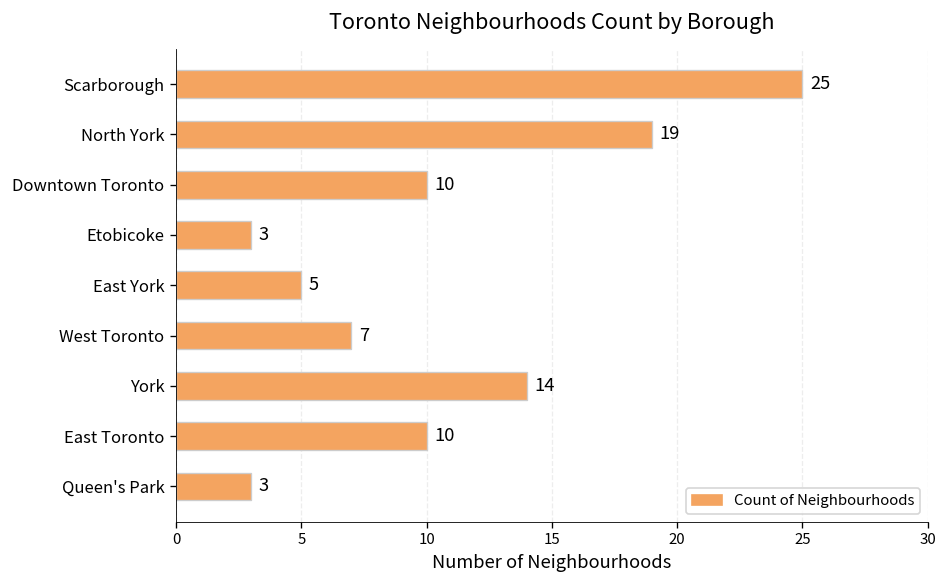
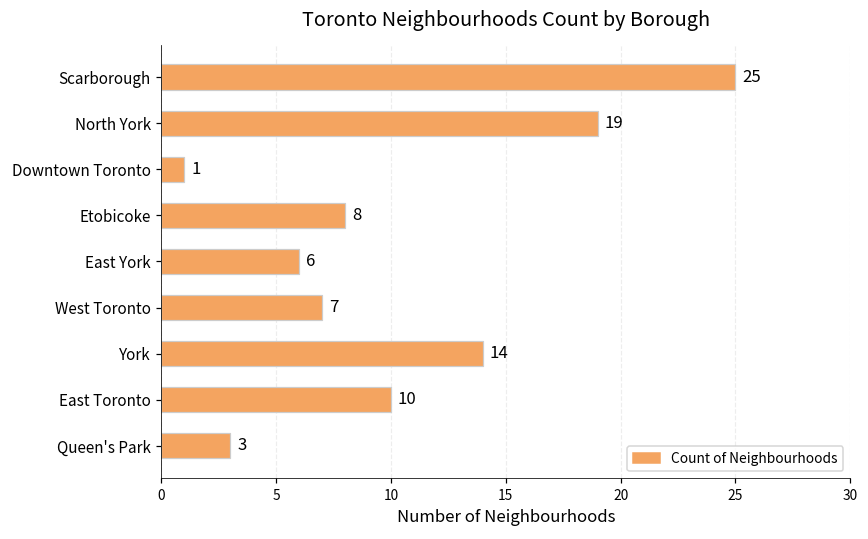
  {
    "Scarborough": 25,
    "North York": 19,
-   "Downtown Toronto": 10,
-   "Etobicoke": 3,
-   "East York": 5,
+   "Downtown Toronto": 1,
+   "Etobicoke": 8,
+   "East York": 6,
    "West Toronto": 7,
    "York": 14,
    "East Toronto": 10,
    "Queen's Park": 3
  }
